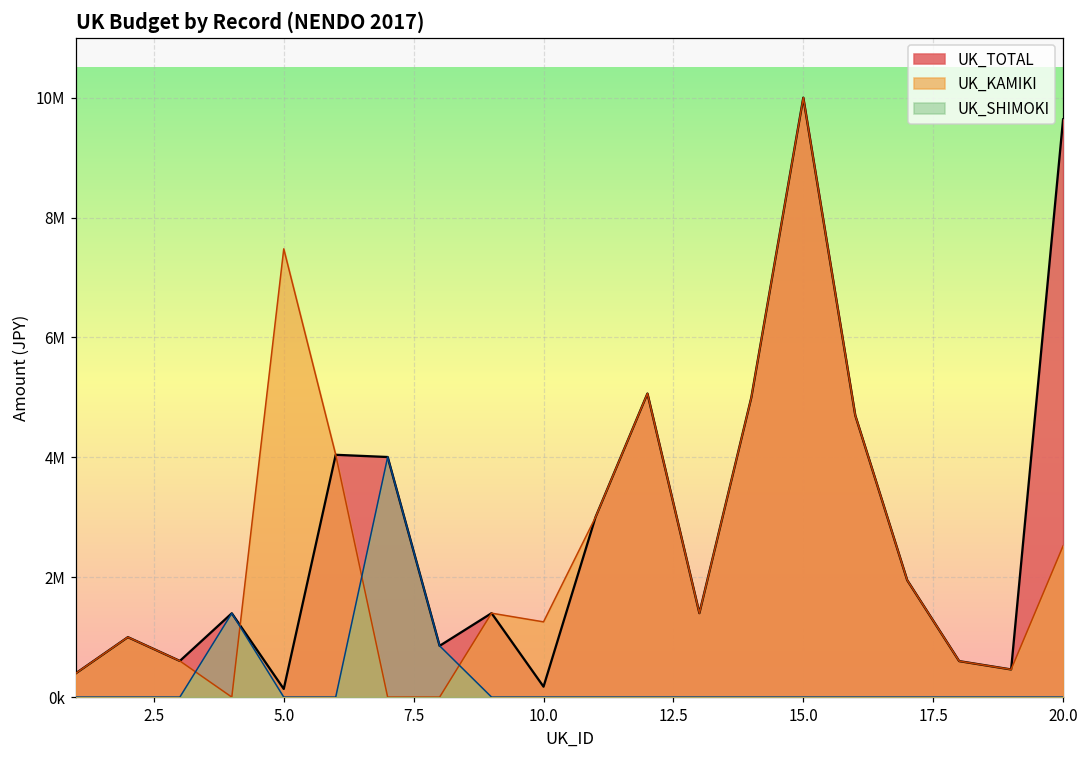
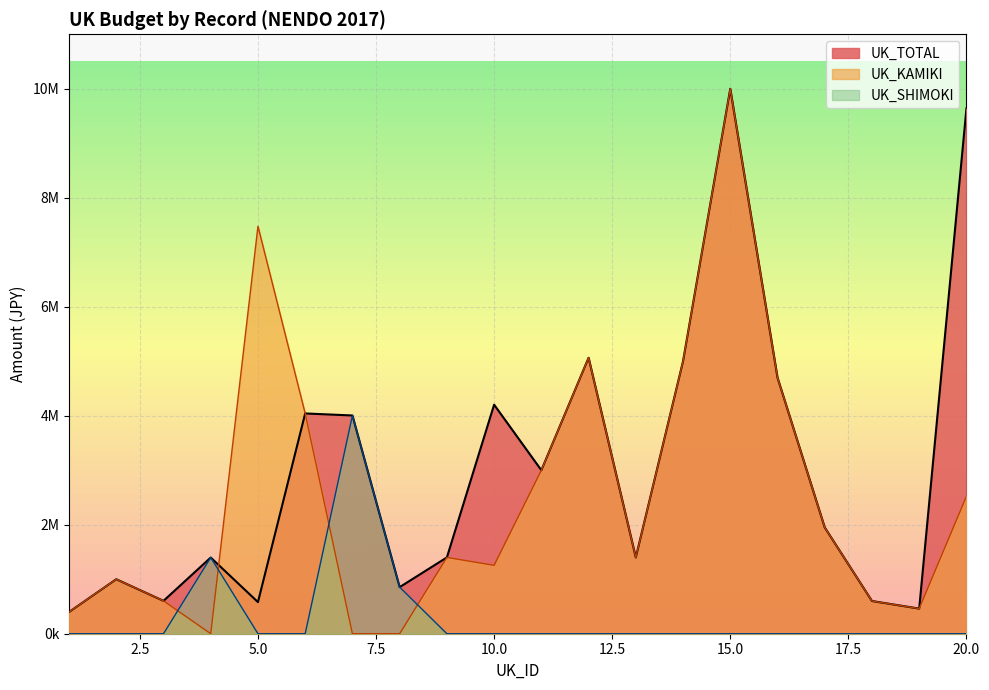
  {
    "UK_TOTAL": {
-     "5.0": 100000,
-     "10.0": 200000,
+     "5.0": 600000,
+     "10.0": 4200000,
      "20.0": 9600000
    },
    "UK_KAMIKI": {
      "5.0": 7500000,
      "10.0": 1300000,
      "20.0": 2500000
    },
    "UK_SHIMOKI": {
      "5.0": 0,
      "10.0": 0,
      "15.0": 0,
      "20.0": 0
    }
  }
